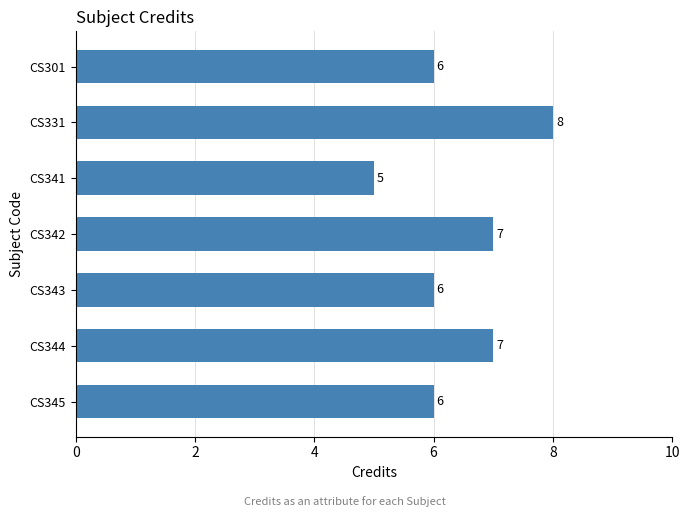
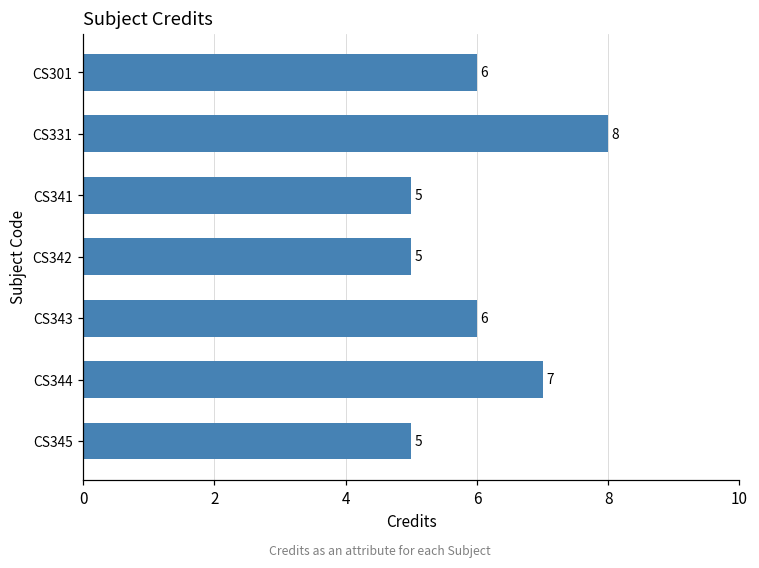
  {
    "CS301": 6,
    "CS331": 8,
    "CS341": 5,
-   "CS342": 7,
+   "CS342": 5,
    "CS343": 6,
    "CS344": 7,
-   "CS345": 6
+   "CS345": 5
  }
